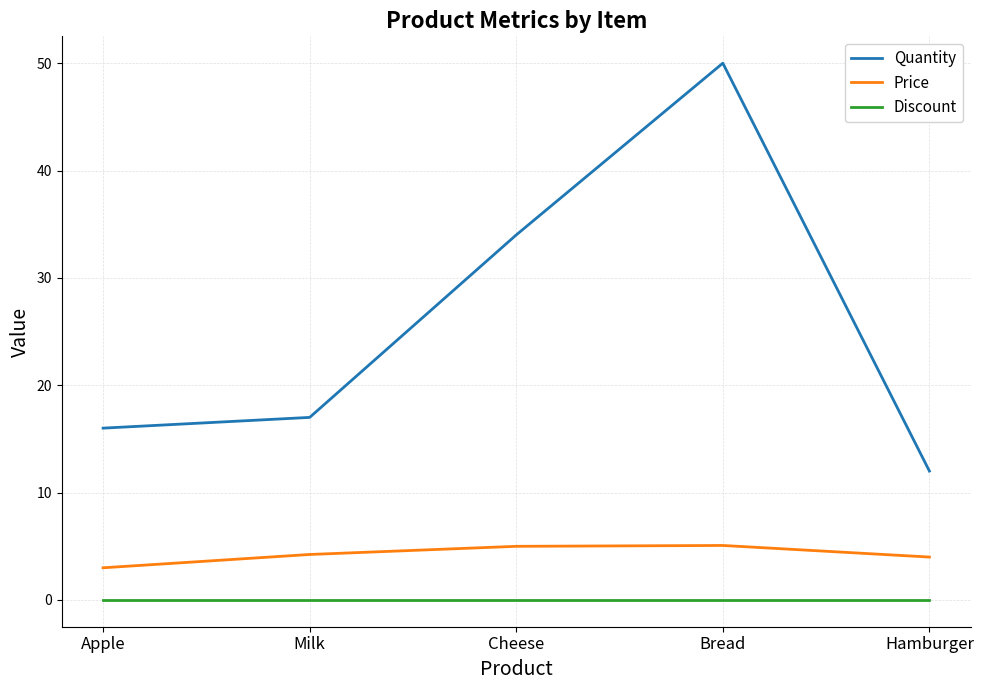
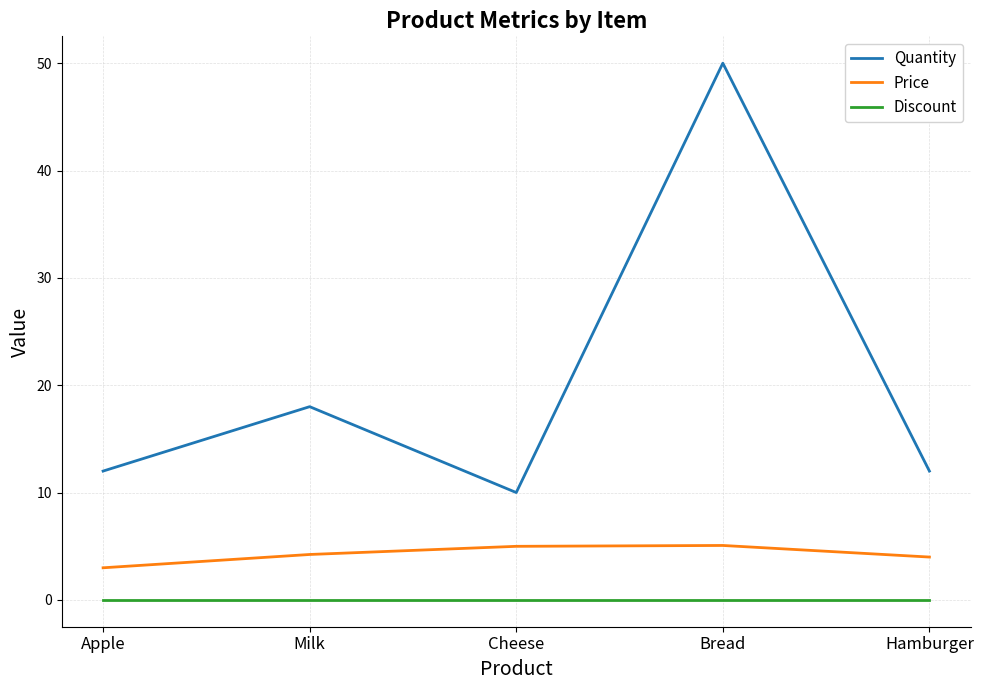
  {
    "Quantity": {
-     "Apple": 16,
-     "Milk": 17,
-     "Cheese": 34,
+     "Apple": 12,
+     "Milk": 18,
+     "Cheese": 10,
      "Bread": 50,
      "Hamburger": 12
    },
    "Price": {
      "Apple": 3,
      "Milk": 4,
      "Cheese": 5,
      "Bread": 5,
      "Hamburger": 4
    },
    "Discount": {
      "Apple": 0,
      "Milk": 0,
      "Cheese": 0,
      "Bread": 0,
      "Hamburger": 0
    }
  }
